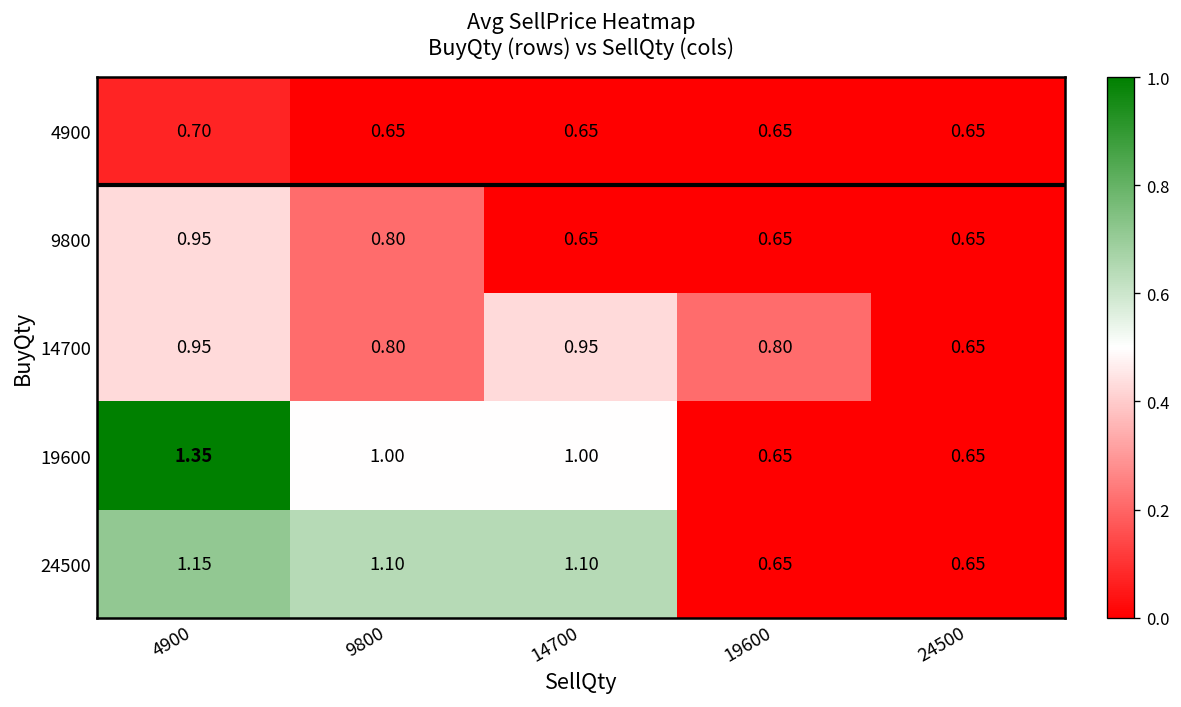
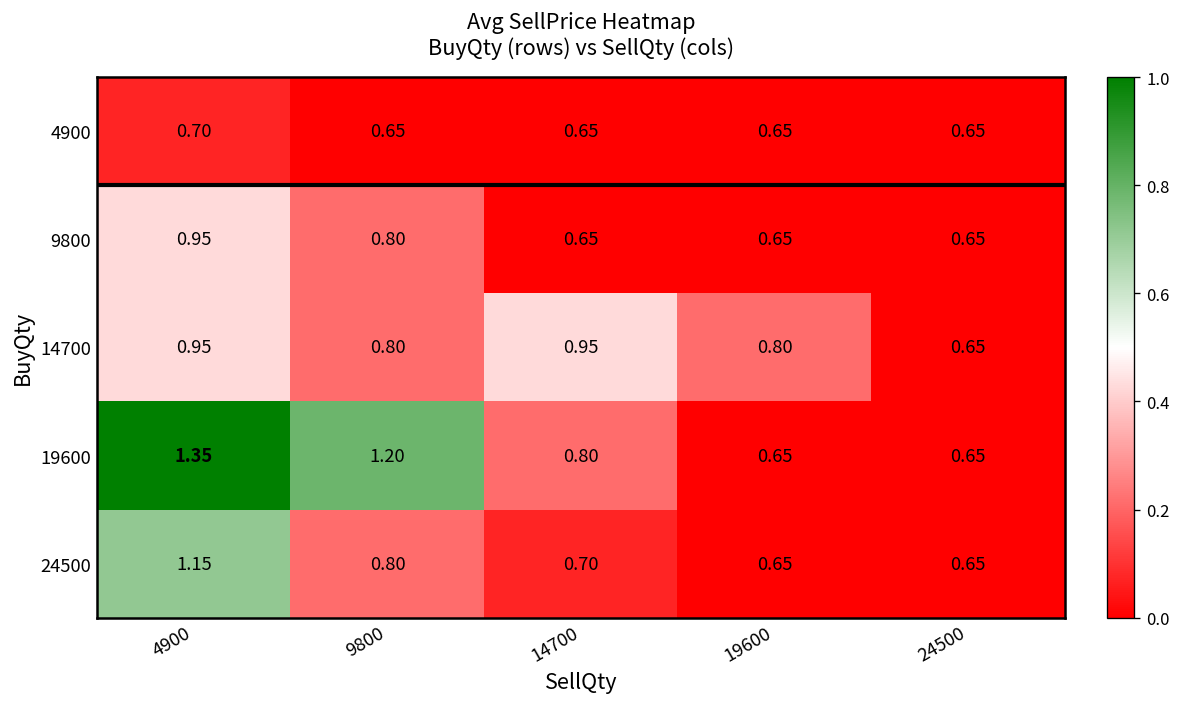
  {
    "4900": {
      "4900": 0.70,
      "9800": 0.65,
      "14700": 0.65,
      "19600": 0.65,
      "24500": 0.65
    },
    "9800": {
      "4900": 0.95,
      "9800": 0.80,
      "14700": 0.65,
      "19600": 0.65,
      "24500": 0.65
    },
    "14700": {
      "4900": 0.95,
      "9800": 0.80,
      "14700": 0.95,
      "19600": 0.80,
      "24500": 0.65
    },
    "19600": {
      "4900": 1.35,
-     "9800": 1.00,
-     "14700": 1.00,
+     "9800": 1.20,
+     "14700": 0.80,
      "19600": 0.65,
      "24500": 0.65
    },
    "24500": {
      "4900": 1.15,
-     "9800": 1.10,
-     "14700": 1.10,
+     "9800": 0.80,
+     "14700": 0.70,
      "19600": 0.65,
      "24500": 0.65
    }
  }
